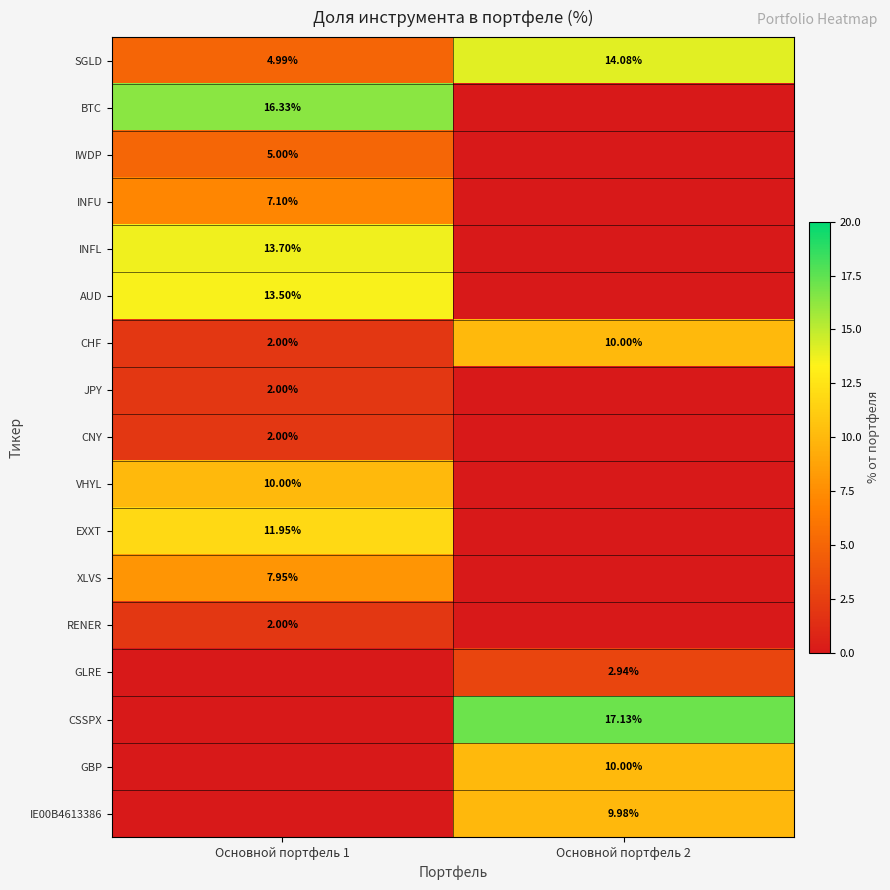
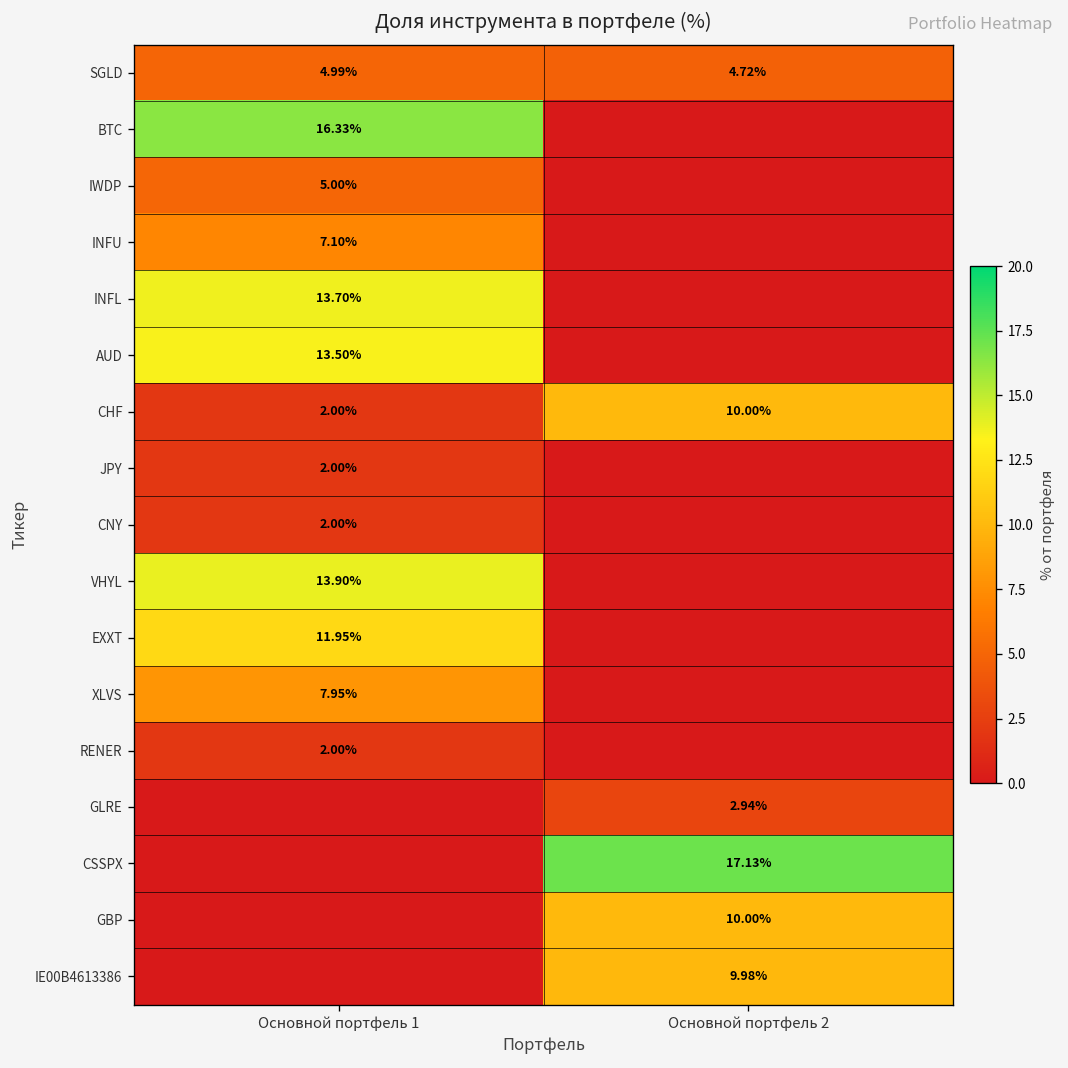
  {
    "SGLD": {
      "Основной портфель 1": "4.99%",
-     "Основной портфель 2": "14.08%"
+     "Основной портфель 2": "4.72%"
    },
    "BTC": {
      "Основной портфель 1": "16.33%"
    },
    "IWDP": {
      "Основной портфель 1": "5.00%"
    },
    "INFU": {
      "Основной портфель 1": "7.10%"
    },
    "INFL": {
      "Основной портфель 1": "13.70%"
    },
    "AUD": {
      "Основной портфель 1": "13.50%"
    },
    "CHF": {
      "Основной портфель 1": "2.00%",
      "Основной портфель 2": "10.00%"
    },
    "JPY": {
      "Основной портфель 1": "2.00%"
    },
    "CNY": {
      "Основной портфель 1": "2.00%"
    },
    "VHYL": {
-     "Основной портфель 1": "10.00%"
+     "Основной портфель 1": "13.90%"
    },
    "EXXT": {
      "Основной портфель 1": "11.95%"
    },
    "XLVS": {
      "Основной портфель 1": "7.95%"
    },
    "RENER": {
      "Основной портфель 1": "2.00%"
    },
    "GLRE": {
      "Основной портфель 2": "2.94%"
    },
    "CSSPX": {
      "Основной портфель 2": "17.13%"
    },
    "GBP": {
      "Основной портфель 2": "10.00%"
    },
    "IE00B4613386": {
      "Основной портфель 2": "9.98%"
    }
  }
